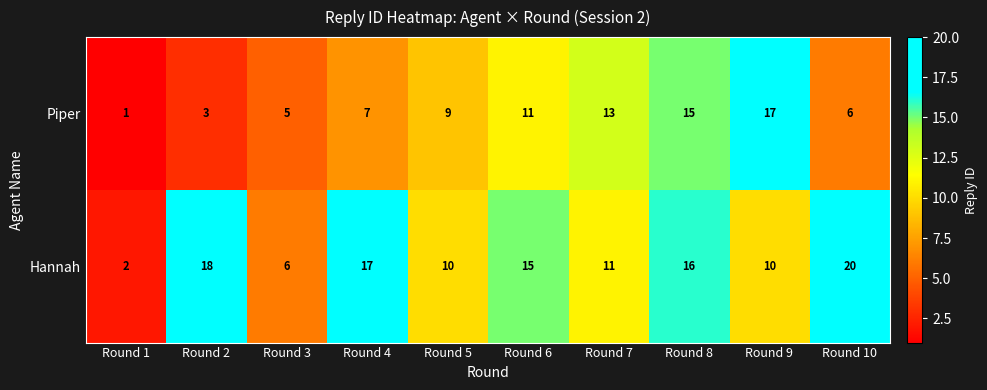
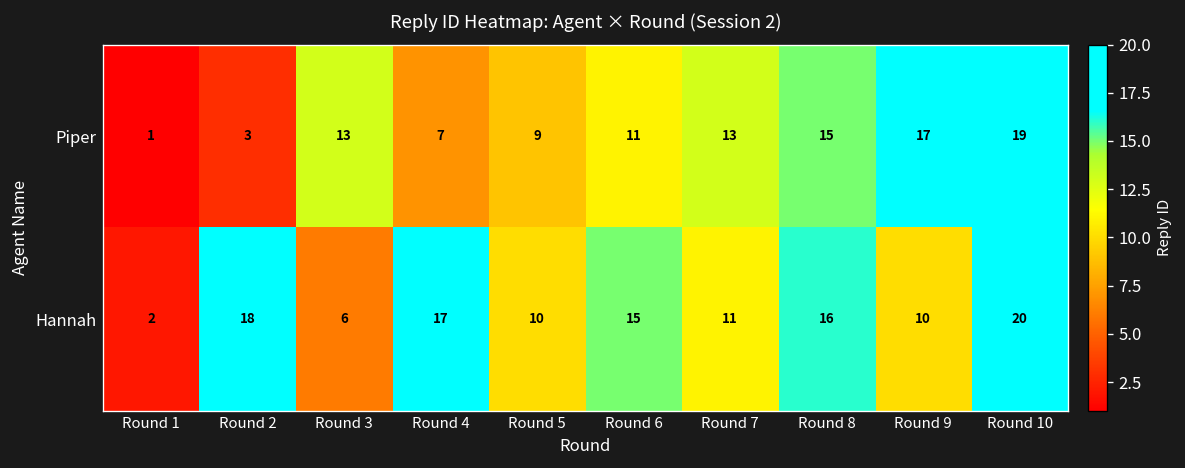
  {
    "Piper": {
      "Round 1": 1,
      "Round 2": 3,
-     "Round 3": 5,
+     "Round 3": 13,
      "Round 4": 7,
      "Round 5": 9,
      "Round 6": 11,
      "Round 7": 13,
      "Round 8": 15,
      "Round 9": 17,
-     "Round 10": 6
+     "Round 10": 19
    },
    "Hannah": {
      "Round 1": 2,
      "Round 2": 18,
      "Round 3": 6,
      "Round 4": 17,
      "Round 5": 10,
      "Round 6": 15,
      "Round 7": 11,
      "Round 8": 16,
      "Round 9": 10,
      "Round 10": 20
    }
  }
